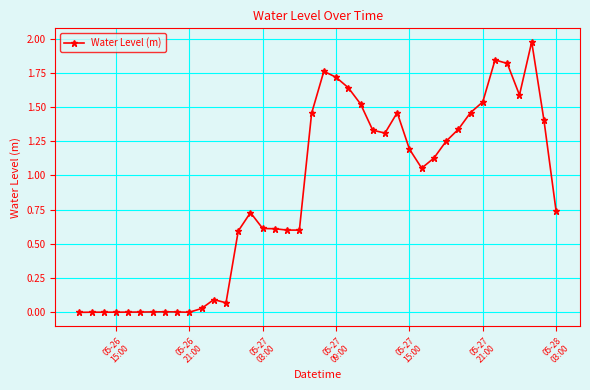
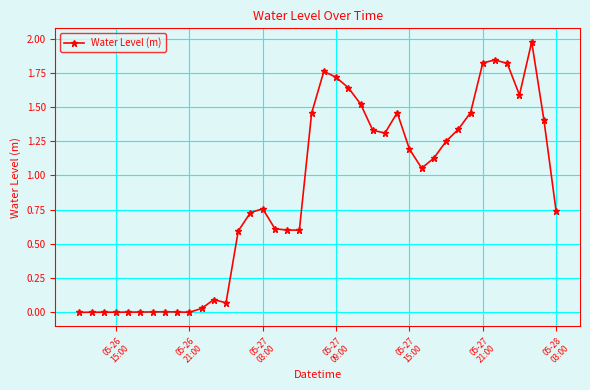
  {
    "05-26 15:00": 0.00,
    "05-26 21:00": 0.00,
-   "05-27 03:00": 0.61,
+   "05-27 03:00": 0.76,
    "05-27 09:00": 1.72,
    "05-27 15:00": 1.19,
-   "05-27 21:00": 1.54,
+   "05-27 21:00": 1.82,
    "05-28 03:00": 0.74
  }
